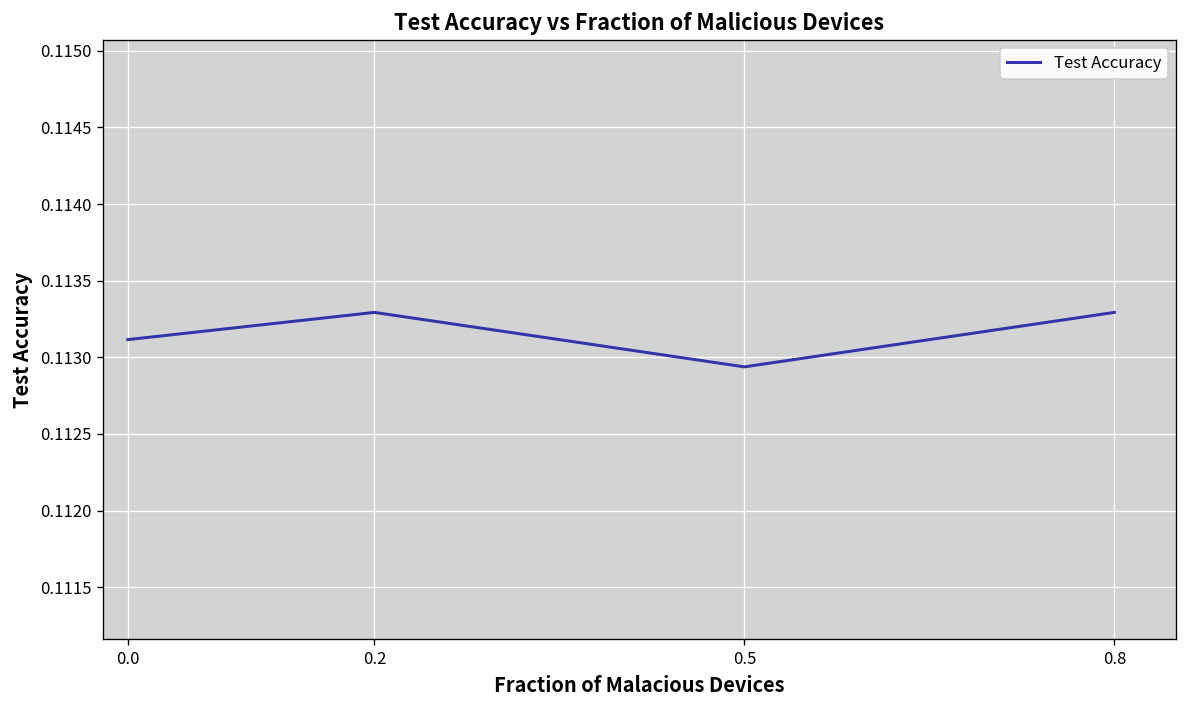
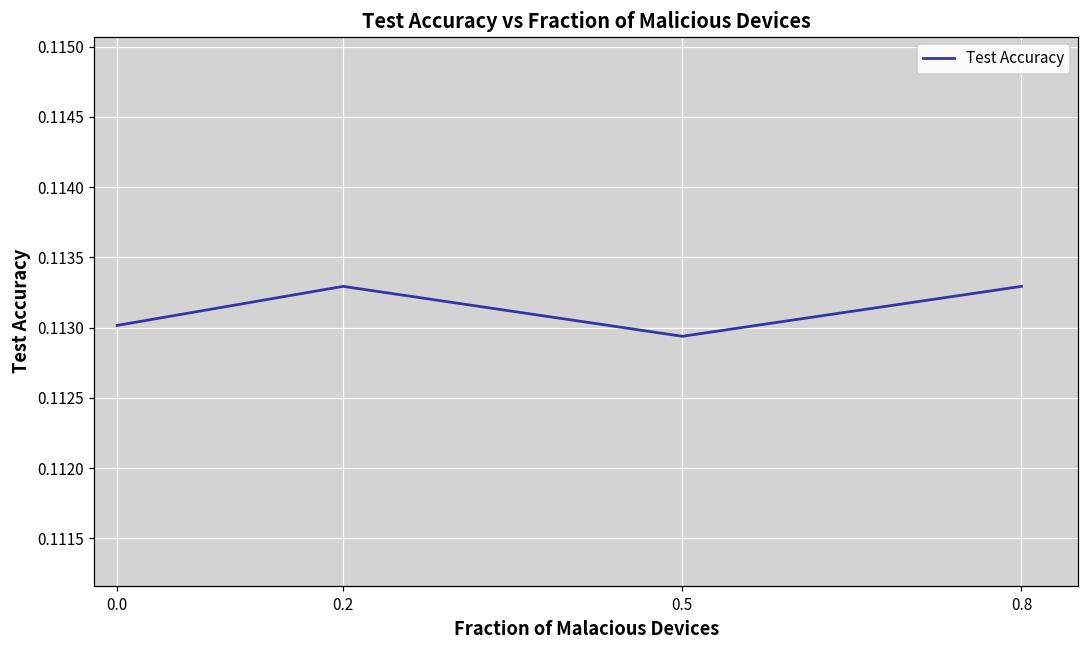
  {
-   "0.0": 0.11312,
+   "0.0": 0.11301,
    "0.2": 0.11329,
    "0.5": 0.11294,
    "0.8": 0.11329
  }
